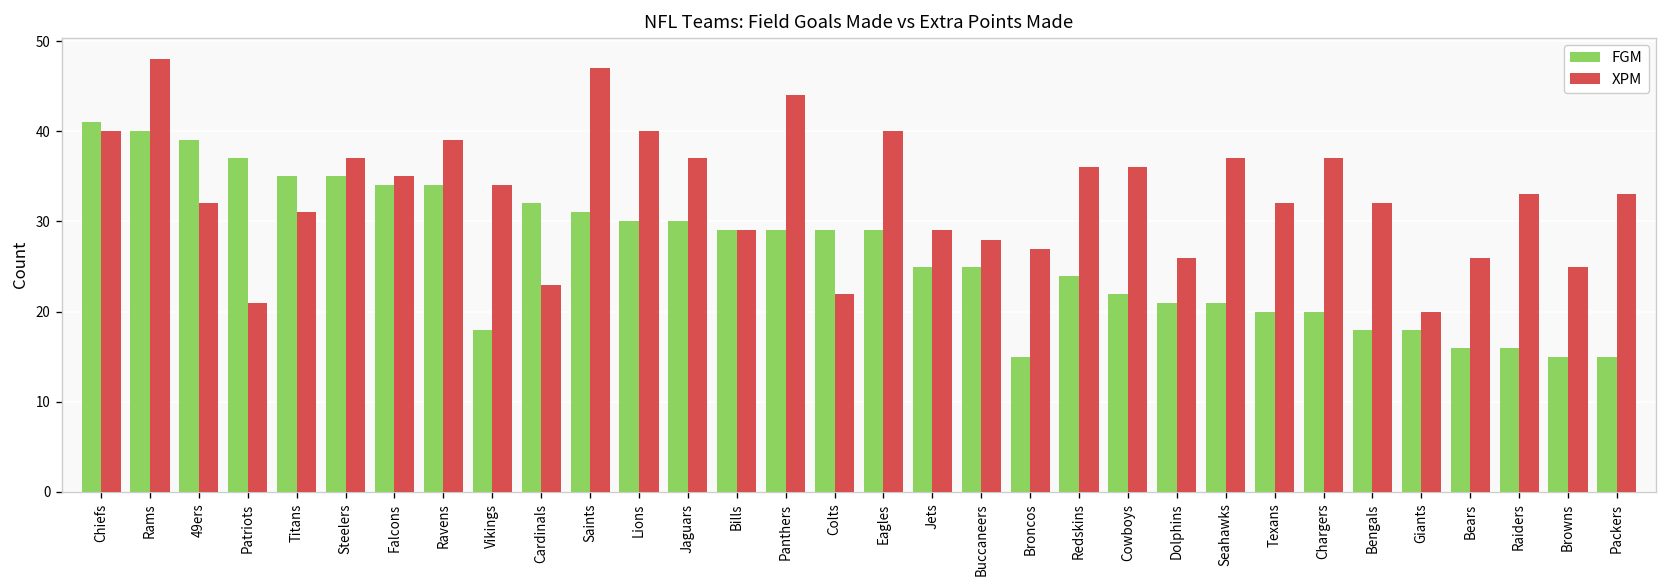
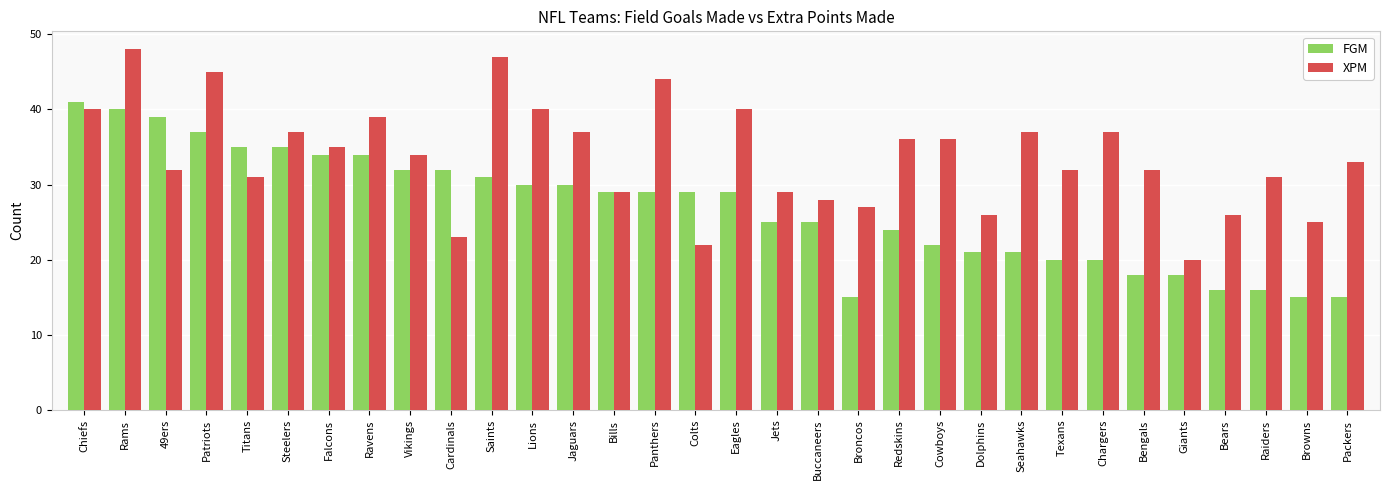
  {
    "FGM": {
      "Chiefs": 41,
      "Rams": 40,
      "49ers": 39,
      "Patriots": 37,
      "Titans": 35,
      "Steelers": 35,
      "Falcons": 34,
      "Ravens": 34,
-     "Vikings": 18,
+     "Vikings": 32,
      "Cardinals": 32,
      "Saints": 31,
      "Lions": 30,
      "Jaguars": 30,
      "Bills": 29,
      "Panthers": 29,
      "Colts": 29,
      "Eagles": 29,
      "Jets": 25,
      "Buccaneers": 25,
      "Broncos": 15,
      "Redskins": 24,
      "Cowboys": 22,
      "Dolphins": 21,
      "Seahawks": 21,
      "Texans": 20,
      "Chargers": 20,
      "Bengals": 18,
      "Giants": 18,
      "Bears": 16,
      "Raiders": 16,
      "Browns": 15,
      "Packers": 15
    },
    "XPM": {
      "Chiefs": 40,
      "Rams": 48,
      "49ers": 32,
-     "Patriots": 21,
+     "Patriots": 45,
      "Titans": 31,
      "Steelers": 37,
      "Falcons": 35,
      "Ravens": 39,
      "Vikings": 34,
      "Cardinals": 23,
      "Saints": 47,
      "Lions": 40,
      "Jaguars": 37,
      "Bills": 29,
      "Panthers": 44,
      "Colts": 22,
      "Eagles": 40,
      "Jets": 29,
      "Buccaneers": 28,
      "Broncos": 27,
      "Redskins": 36,
      "Cowboys": 36,
      "Dolphins": 26,
      "Seahawks": 37,
      "Texans": 32,
      "Chargers": 37,
      "Bengals": 32,
      "Giants": 20,
      "Bears": 26,
-     "Raiders": 33,
+     "Raiders": 31,
      "Browns": 25,
      "Packers": 33
    }
  }
